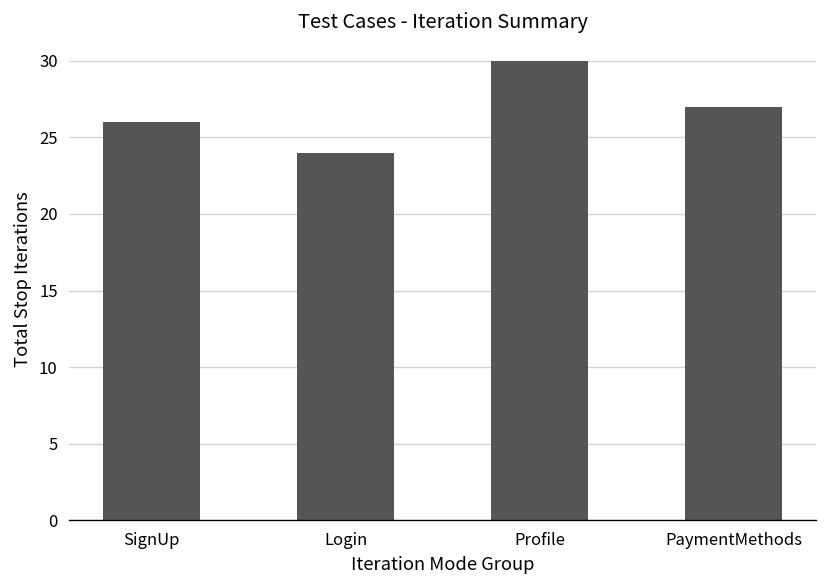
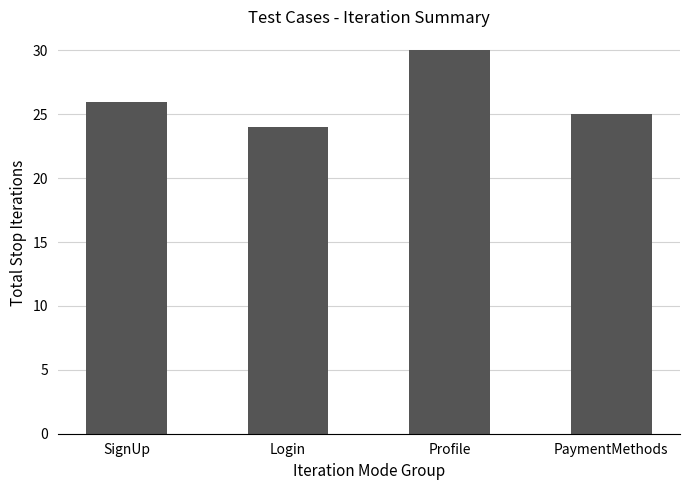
  {
    "SignUp": 26,
    "Login": 24,
    "Profile": 30,
-   "PaymentMethods": 27
+   "PaymentMethods": 25
  }
